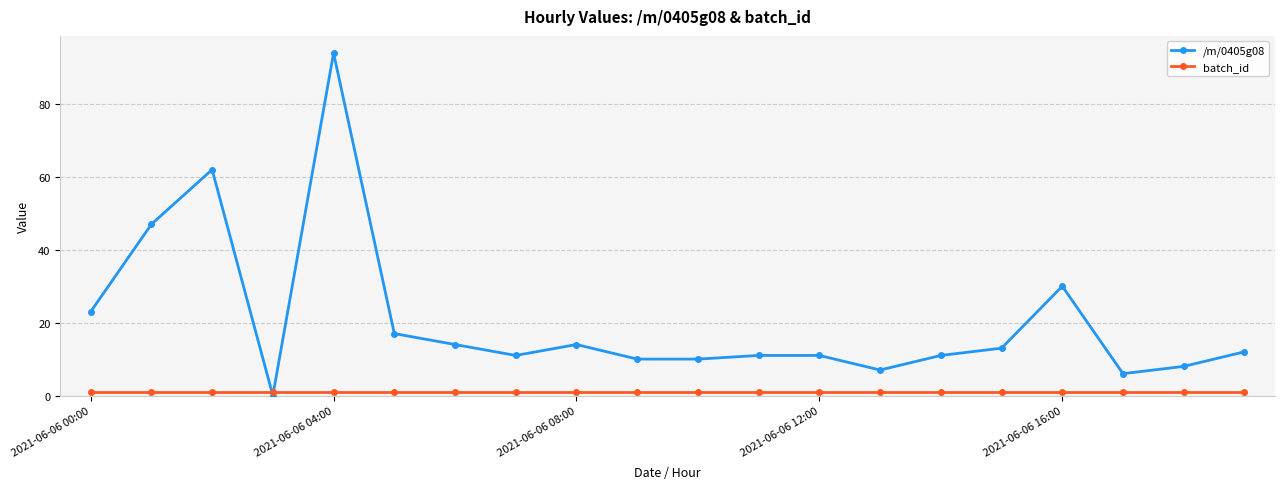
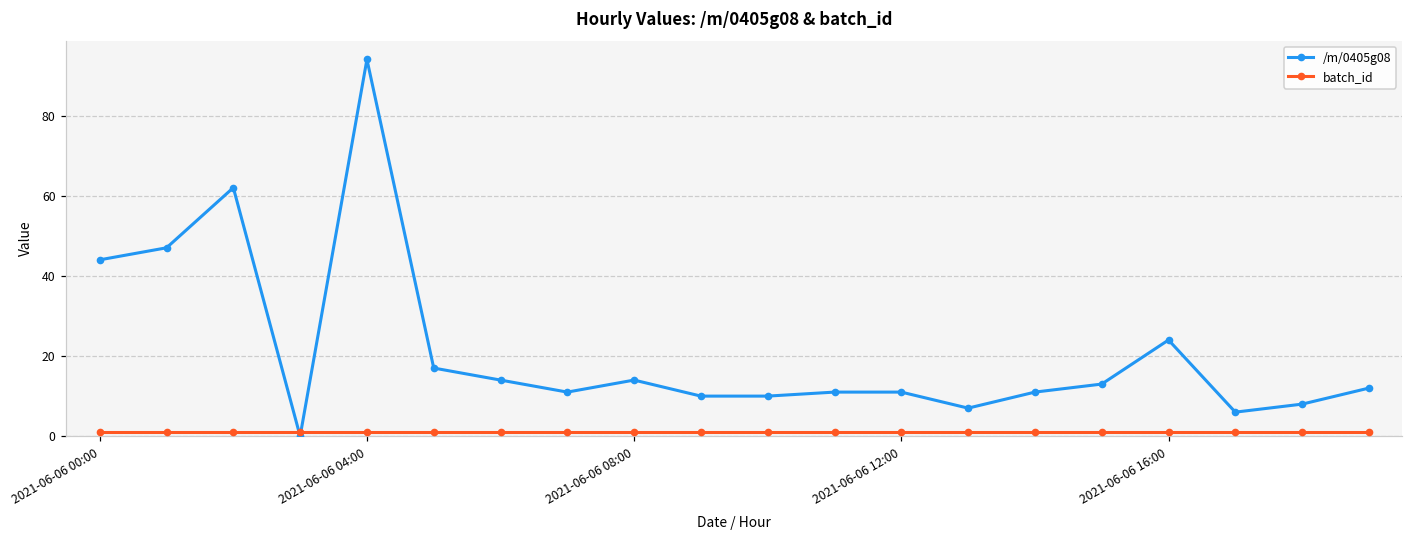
  {
    "/m/0405g08": {
-     "2021-06-06 00:00": 23,
+     "2021-06-06 00:00": 44,
      "2021-06-06 04:00": 94,
      "2021-06-06 08:00": 14,
      "2021-06-06 12:00": 11,
-     "2021-06-06 16:00": 30
+     "2021-06-06 16:00": 24
    },
    "batch_id": {
      "2021-06-06 00:00": 1,
      "2021-06-06 04:00": 1,
      "2021-06-06 08:00": 1,
      "2021-06-06 12:00": 1,
      "2021-06-06 16:00": 1
    }
  }
